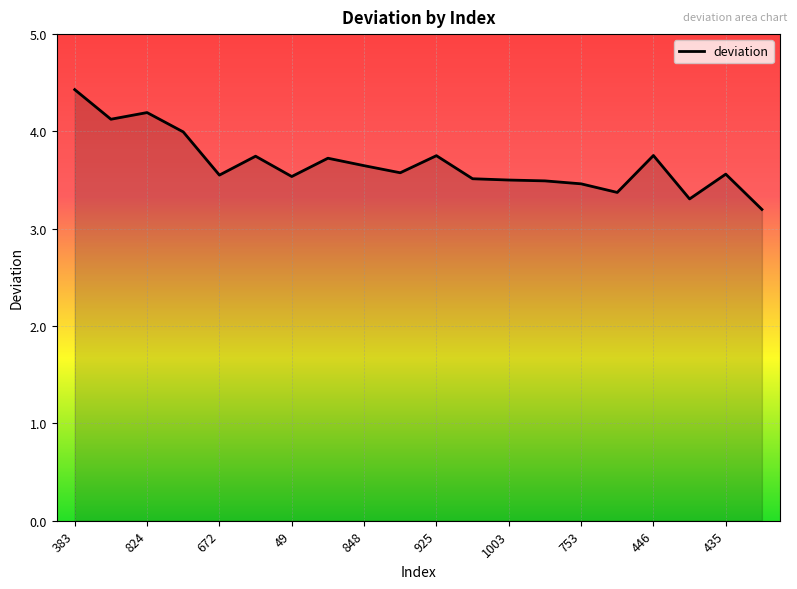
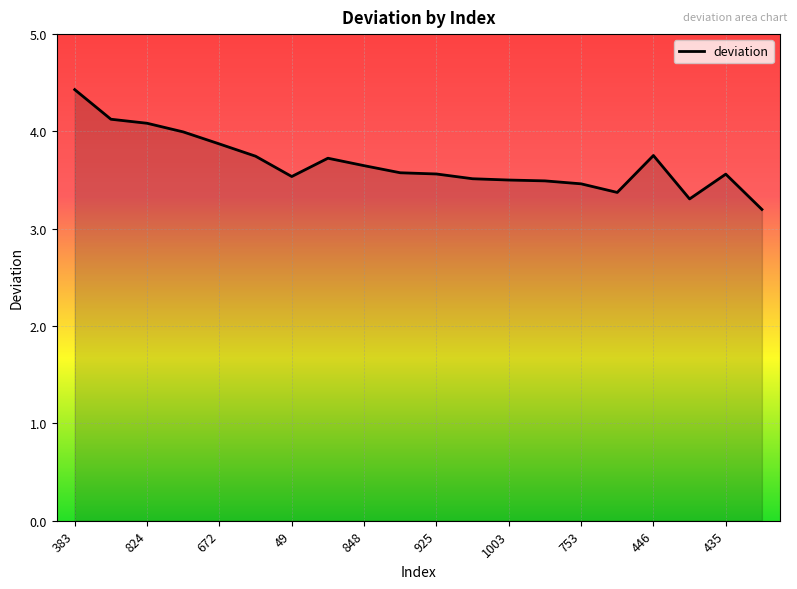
  {
    "383": 4.4,
-   "824": 4.2,
-   "672": 3.6,
+   "824": 4.1,
+   "672": 3.9,
    "49": 3.5,
    "848": 3.6,
-   "925": 3.8,
+   "925": 3.6,
    "1003": 3.5,
    "753": 3.5,
    "446": 3.8,
    "435": 3.6
  }
